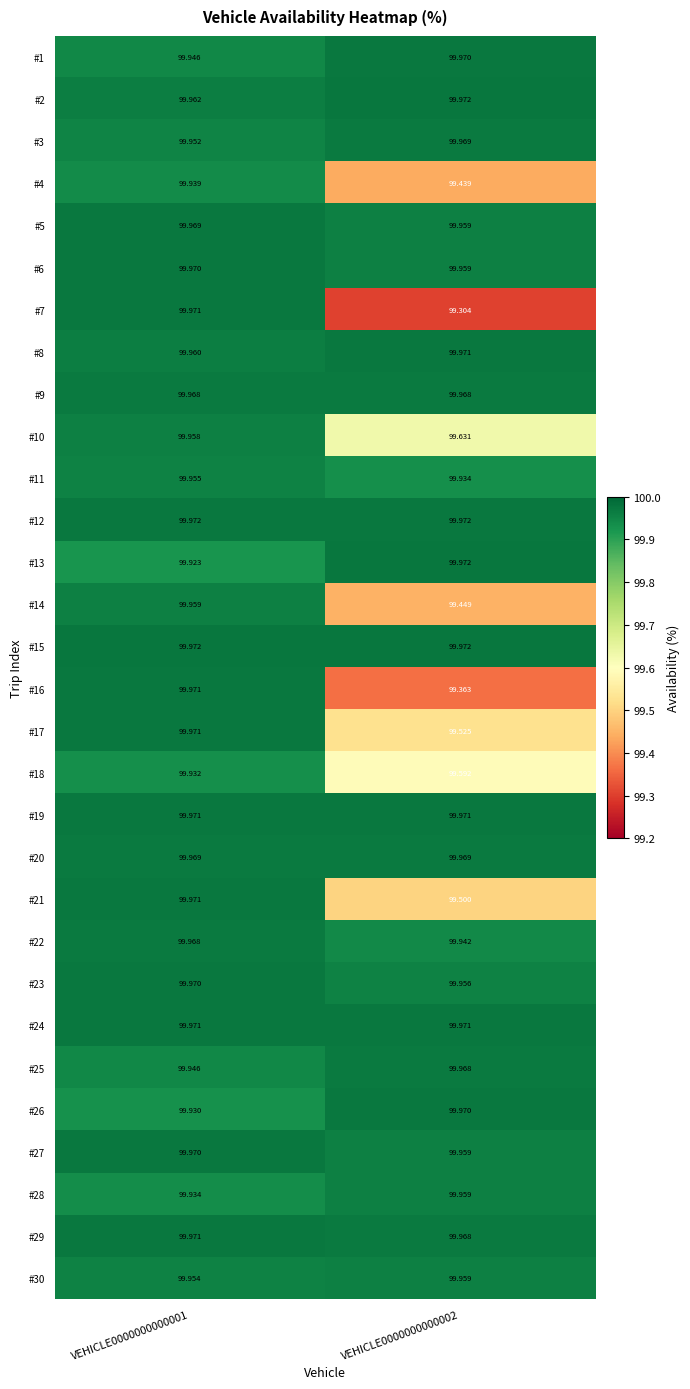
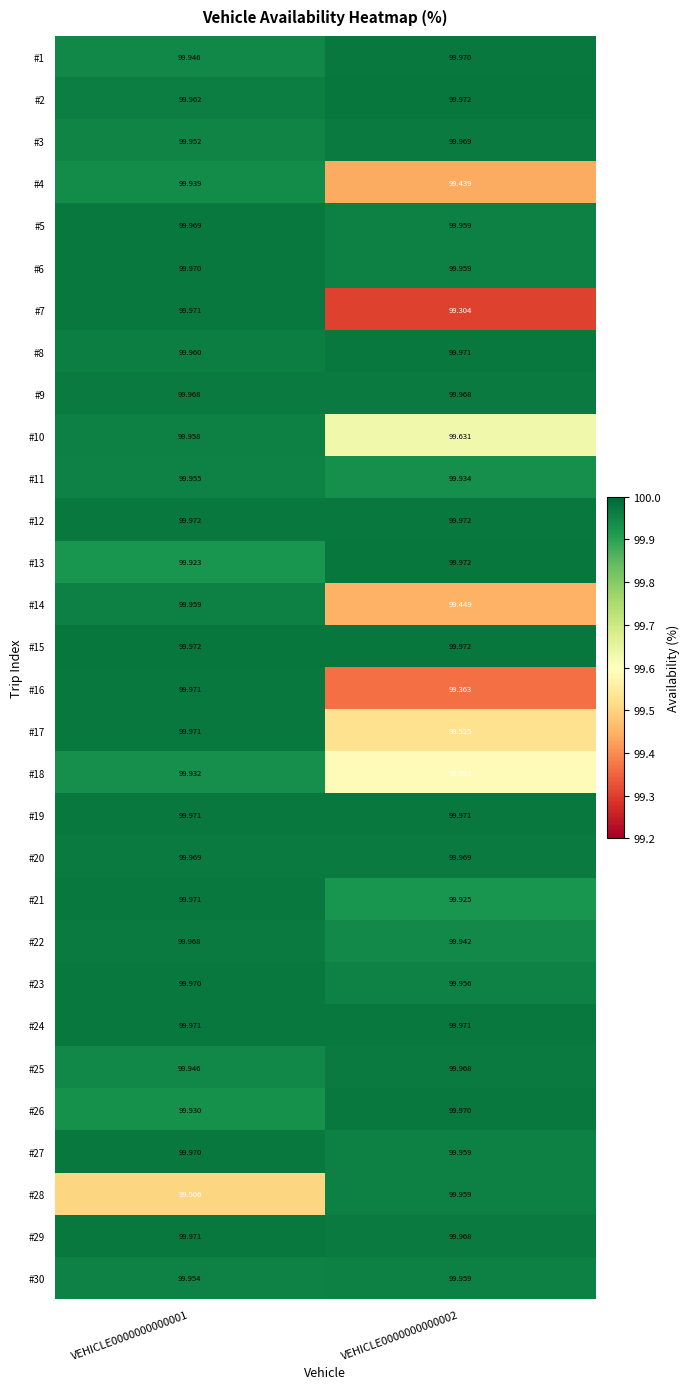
  {
    "#1": {
      "VEHICLE0000000000001": 99.946,
      "VEHICLE0000000000002": 99.970
    },
    "#2": {
      "VEHICLE0000000000001": 99.962,
      "VEHICLE0000000000002": 99.972
    },
    "#3": {
      "VEHICLE0000000000001": 99.952,
      "VEHICLE0000000000002": 99.969
    },
    "#4": {
      "VEHICLE0000000000001": 99.939,
      "VEHICLE0000000000002": 99.439
    },
    "#5": {
      "VEHICLE0000000000001": 99.969,
      "VEHICLE0000000000002": 99.959
    },
    "#6": {
      "VEHICLE0000000000001": 99.970,
      "VEHICLE0000000000002": 99.959
    },
    "#7": {
      "VEHICLE0000000000001": 99.971,
      "VEHICLE0000000000002": 99.304
    },
    "#8": {
      "VEHICLE0000000000001": 99.960,
      "VEHICLE0000000000002": 99.971
    },
    "#9": {
      "VEHICLE0000000000001": 99.968,
      "VEHICLE0000000000002": 99.968
    },
    "#10": {
      "VEHICLE0000000000001": 99.958,
      "VEHICLE0000000000002": 99.631
    },
    "#11": {
      "VEHICLE0000000000001": 99.955,
      "VEHICLE0000000000002": 99.934
    },
    "#12": {
      "VEHICLE0000000000001": 99.972,
      "VEHICLE0000000000002": 99.972
    },
    "#13": {
      "VEHICLE0000000000001": 99.923,
      "VEHICLE0000000000002": 99.972
    },
    "#14": {
      "VEHICLE0000000000001": 99.959,
      "VEHICLE0000000000002": 99.449
    },
    "#15": {
      "VEHICLE0000000000001": 99.972,
      "VEHICLE0000000000002": 99.972
    },
    "#16": {
      "VEHICLE0000000000001": 99.971,
      "VEHICLE0000000000002": 99.363
    },
    "#17": {
      "VEHICLE0000000000001": 99.971,
      "VEHICLE0000000000002": 99.525
    },
    "#18": {
      "VEHICLE0000000000001": 99.932,
      "VEHICLE0000000000002": 99.592
    },
    "#19": {
      "VEHICLE0000000000001": 99.971,
      "VEHICLE0000000000002": 99.971
    },
    "#20": {
      "VEHICLE0000000000001": 99.969,
      "VEHICLE0000000000002": 99.969
    },
    "#21": {
      "VEHICLE0000000000001": 99.971,
-     "VEHICLE0000000000002": 99.500
+     "VEHICLE0000000000002": 99.925
    },
    "#22": {
      "VEHICLE0000000000001": 99.968,
      "VEHICLE0000000000002": 99.942
    },
    "#23": {
      "VEHICLE0000000000001": 99.970,
      "VEHICLE0000000000002": 99.956
    },
    "#24": {
      "VEHICLE0000000000001": 99.971,
      "VEHICLE0000000000002": 99.971
    },
    "#25": {
      "VEHICLE0000000000001": 99.946,
      "VEHICLE0000000000002": 99.968
    },
    "#26": {
      "VEHICLE0000000000001": 99.930,
      "VEHICLE0000000000002": 99.970
    },
    "#27": {
      "VEHICLE0000000000001": 99.970,
      "VEHICLE0000000000002": 99.959
    },
    "#28": {
-     "VEHICLE0000000000001": 99.934,
+     "VEHICLE0000000000001": 99.506,
      "VEHICLE0000000000002": 99.959
    },
    "#29": {
      "VEHICLE0000000000001": 99.971,
      "VEHICLE0000000000002": 99.968
    },
    "#30": {
      "VEHICLE0000000000001": 99.954,
      "VEHICLE0000000000002": 99.959
    }
  }
